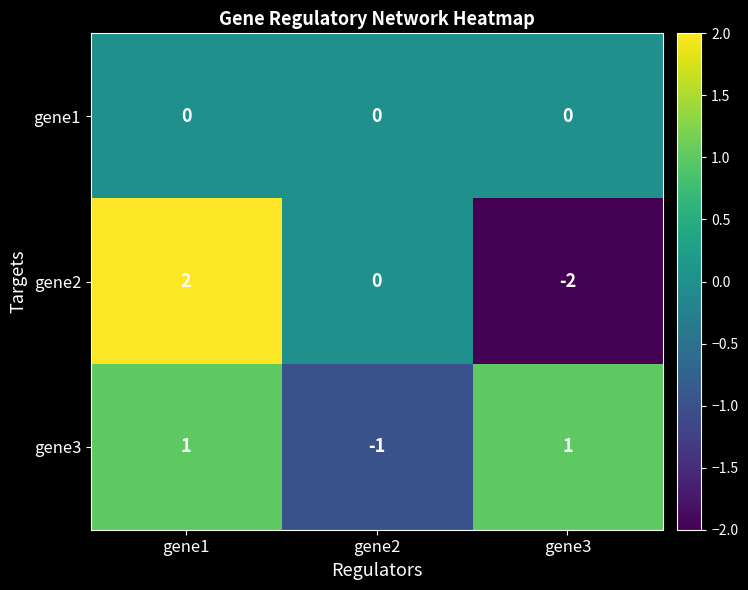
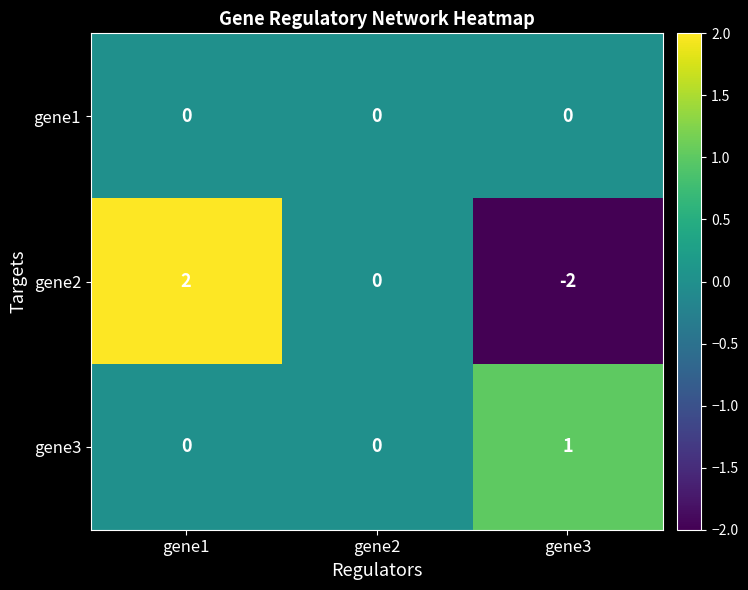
  {
    "gene1": {
      "gene1": 0,
      "gene2": 0,
      "gene3": 0
    },
    "gene2": {
      "gene1": 2,
      "gene2": 0,
      "gene3": -2
    },
    "gene3": {
-     "gene1": 1,
-     "gene2": -1,
+     "gene1": 0,
+     "gene2": 0,
      "gene3": 1
    }
  }
